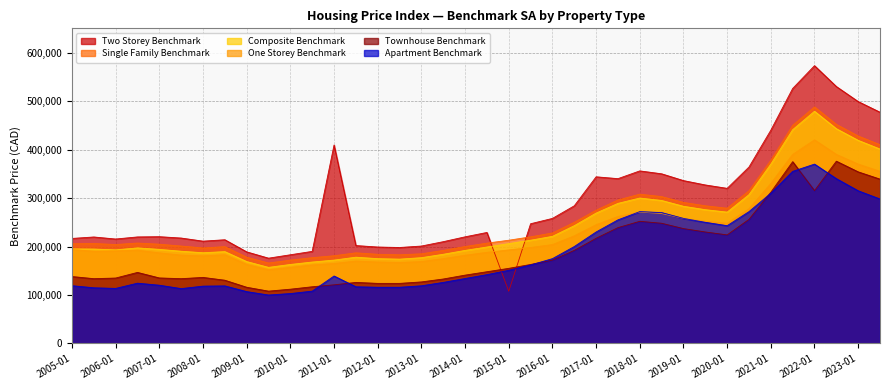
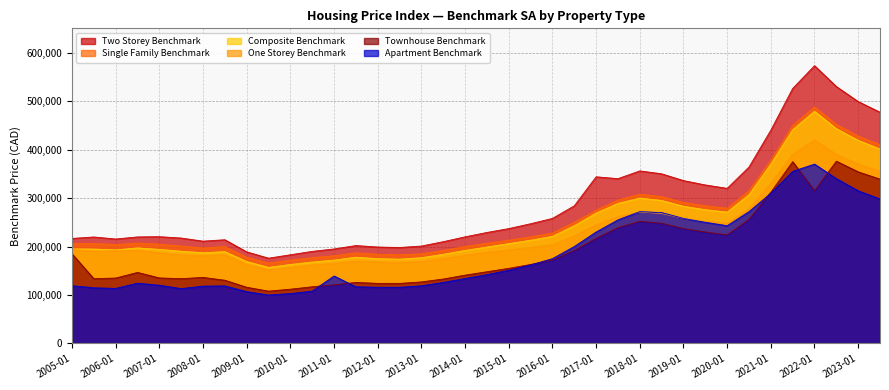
  {
    "Two Storey Benchmark": {
      "2005-01": "220,000",
      "2006-01": "220,000",
      "2007-01": "220,000",
      "2008-01": "210,000",
      "2009-01": "190,000",
      "2010-01": "180,000",
-     "2011-01": "410,000",
+     "2011-01": "200,000",
      "2012-01": "200,000",
      "2013-01": "200,000",
      "2014-01": "220,000",
-     "2015-01": "110,000",
+     "2015-01": "240,000",
      "2016-01": "260,000",
      "2017-01": "340,000",
      "2018-01": "360,000",
      "2019-01": "340,000",
      "2020-01": "320,000",
      "2021-01": "440,000",
      "2022-01": "570,000",
      "2023-01": "500,000"
    },
    "Townhouse Benchmark": {
-     "2005-01": "140,000",
+     "2005-01": "190,000",
      "2006-01": "140,000",
      "2007-01": "140,000",
      "2008-01": "140,000",
      "2009-01": "120,000",
      "2010-01": "110,000",
      "2011-01": "120,000",
      "2012-01": "120,000",
      "2013-01": "130,000",
      "2014-01": "140,000",
      "2017-01": "220,000",
      "2018-01": "250,000",
      "2019-01": "240,000",
      "2020-01": "220,000",
      "2022-01": "320,000",
      "2023-01": "350,000"
    },
    "Apartment Benchmark": {
      "2005-01": "120,000",
      "2006-01": "110,000",
      "2007-01": "120,000",
      "2008-01": "120,000",
      "2009-01": "110,000",
      "2010-01": "100,000",
      "2011-01": "140,000",
      "2012-01": "120,000",
      "2013-01": "120,000",
      "2014-01": "130,000",
      "2017-01": "230,000",
      "2022-01": "370,000",
      "2023-01": "320,000"
    }
  }
